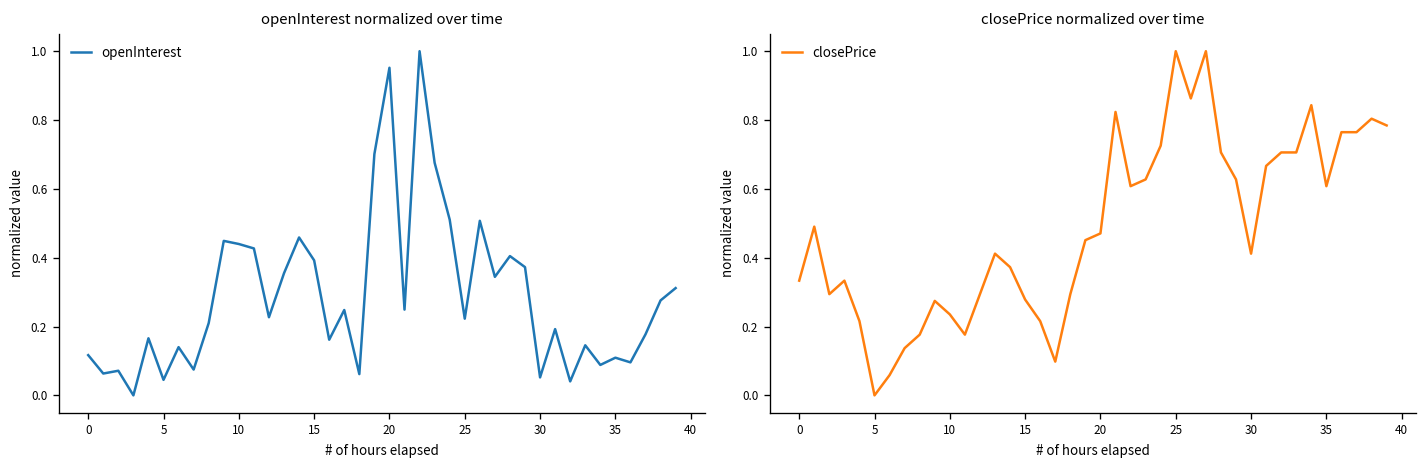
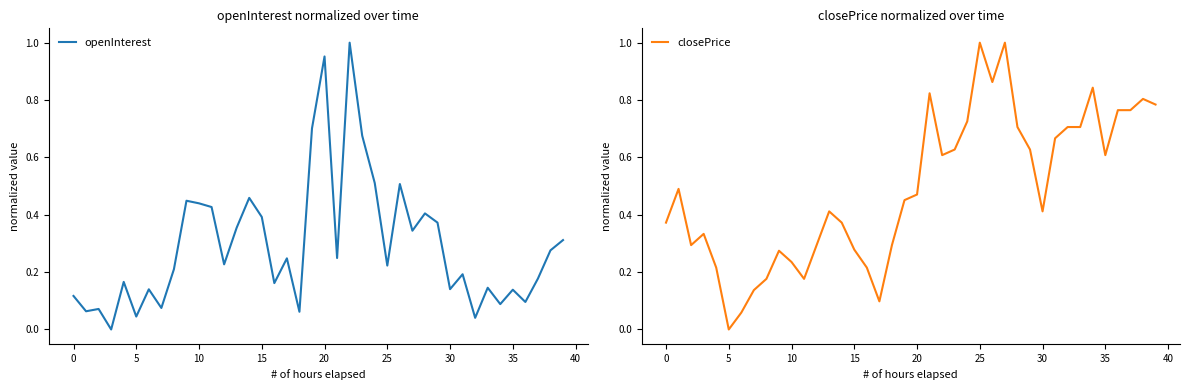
  {
    "openInterest normalized over time": {
      "0": 0.12,
      "5": 0.05,
      "10": 0.44,
      "15": 0.39,
      "20": 0.95,
      "25": 0.22,
-     "30": 0.05,
-     "35": 0.11
+     "30": 0.14,
+     "35": 0.14
    },
    "closePrice normalized over time": {
-     "0": 0.33,
+     "0": 0.37,
      "5": 0.00,
      "10": 0.24,
      "15": 0.28,
      "20": 0.47,
      "25": 1.00,
      "30": 0.41,
      "35": 0.61
    }
  }
